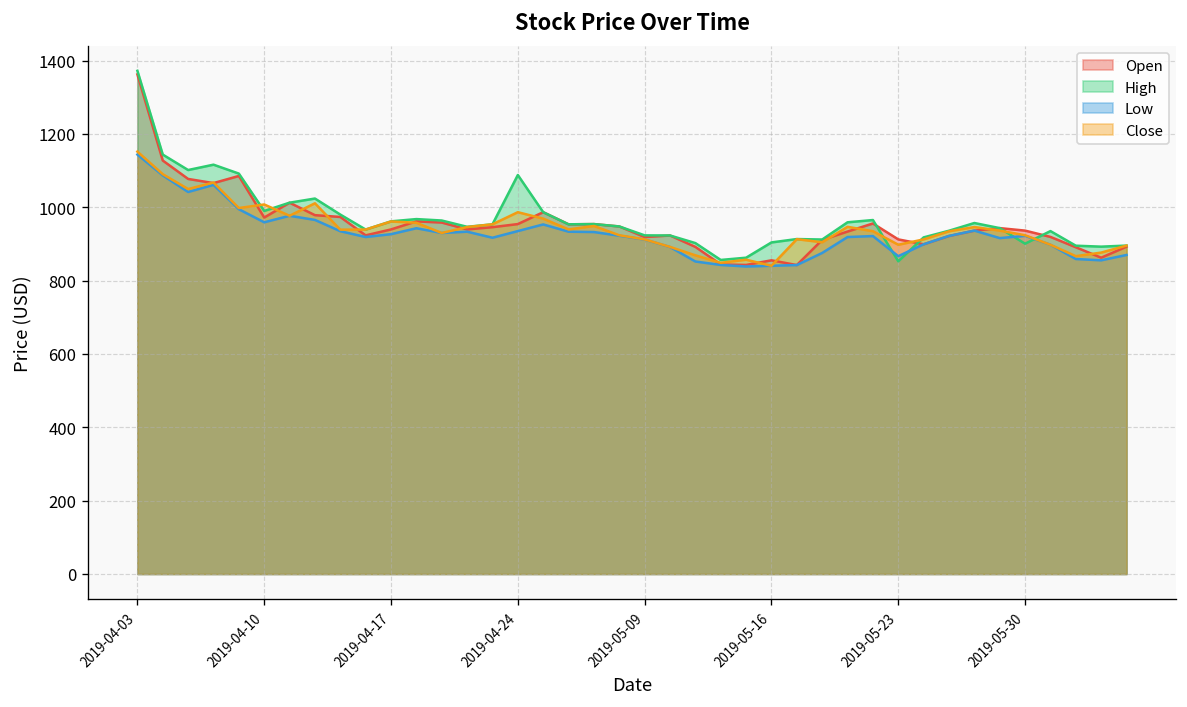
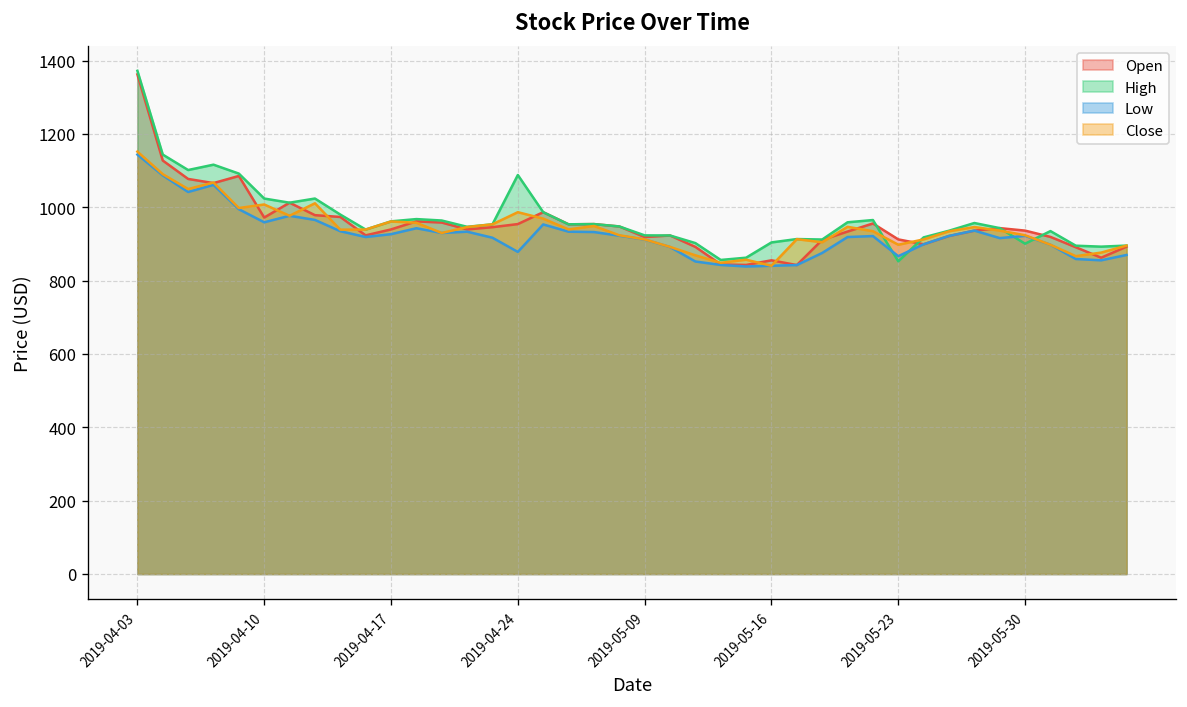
  {
    "High": {
      "2019-04-03": 1370,
-     "2019-04-10": 990,
+     "2019-04-10": 1020,
      "2019-04-24": 1090,
      "2019-05-16": 900,
      "2019-05-23": 850,
      "2019-05-30": 900
    },
    "Low": {
      "2019-04-10": 960,
      "2019-04-17": 930,
-     "2019-04-24": 930,
+     "2019-04-24": 880,
      "2019-05-23": 870
    }
  }
